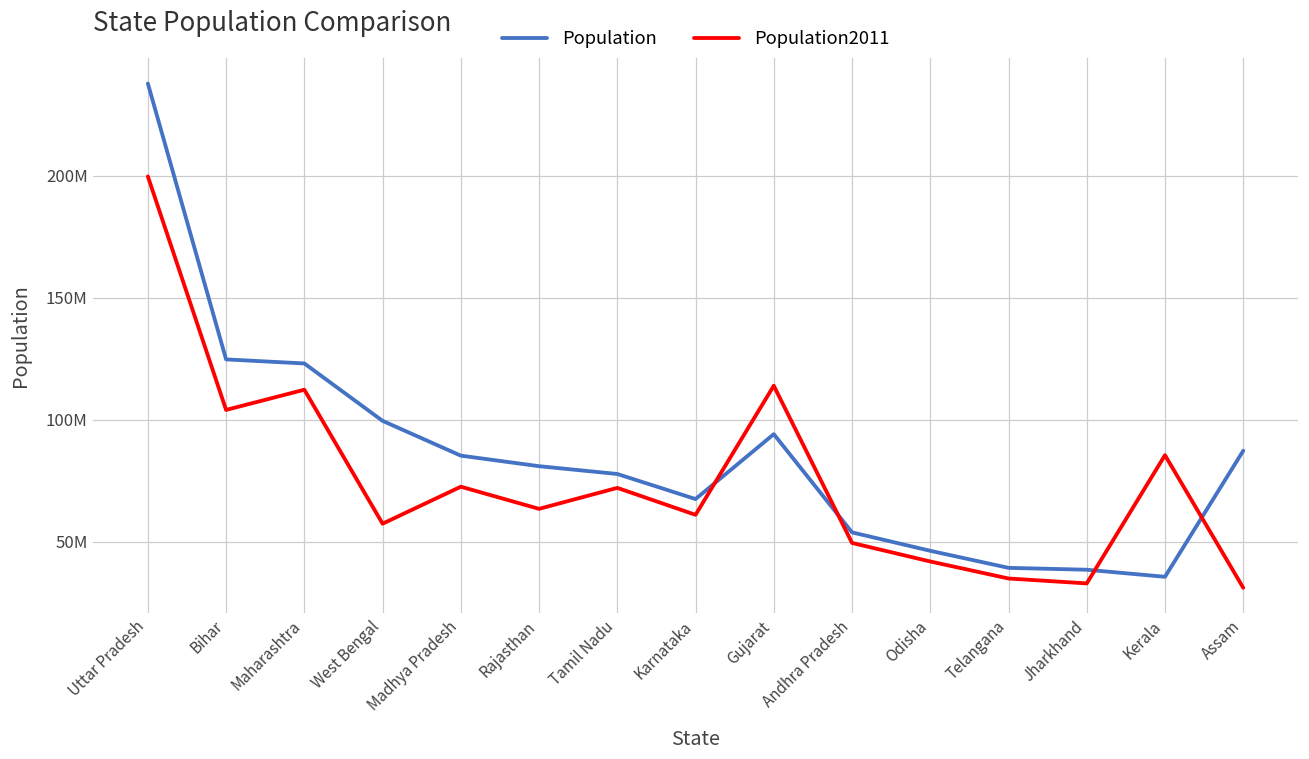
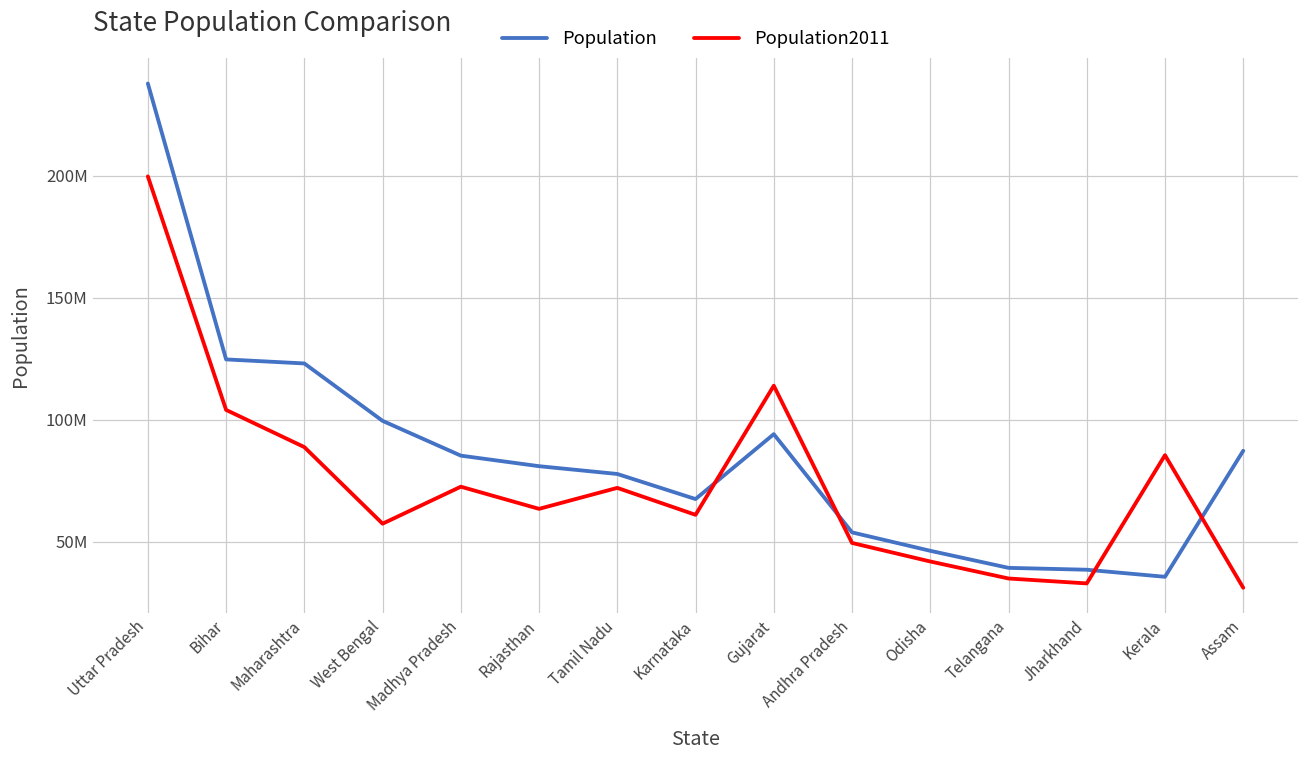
  {
    "Population": {
      "Uttar Pradesh": 238000000,
      "Bihar": 125000000,
      "Maharashtra": 123000000,
      "West Bengal": 100000000,
      "Madhya Pradesh": 85000000,
      "Rajasthan": 81000000,
      "Tamil Nadu": 78000000,
      "Karnataka": 68000000,
      "Gujarat": 94000000,
      "Andhra Pradesh": 54000000,
      "Odisha": 46000000,
      "Telangana": 39000000,
      "Jharkhand": 39000000,
      "Kerala": 36000000,
      "Assam": 87000000
    },
    "Population2011": {
      "Uttar Pradesh": 200000000,
      "Bihar": 104000000,
-     "Maharashtra": 112000000,
+     "Maharashtra": 89000000,
      "West Bengal": 57000000,
      "Madhya Pradesh": 73000000,
      "Rajasthan": 64000000,
      "Tamil Nadu": 72000000,
      "Karnataka": 61000000,
      "Gujarat": 114000000,
      "Andhra Pradesh": 50000000,
      "Odisha": 42000000,
      "Telangana": 35000000,
      "Jharkhand": 33000000,
      "Kerala": 86000000,
      "Assam": 31000000
    }
  }
